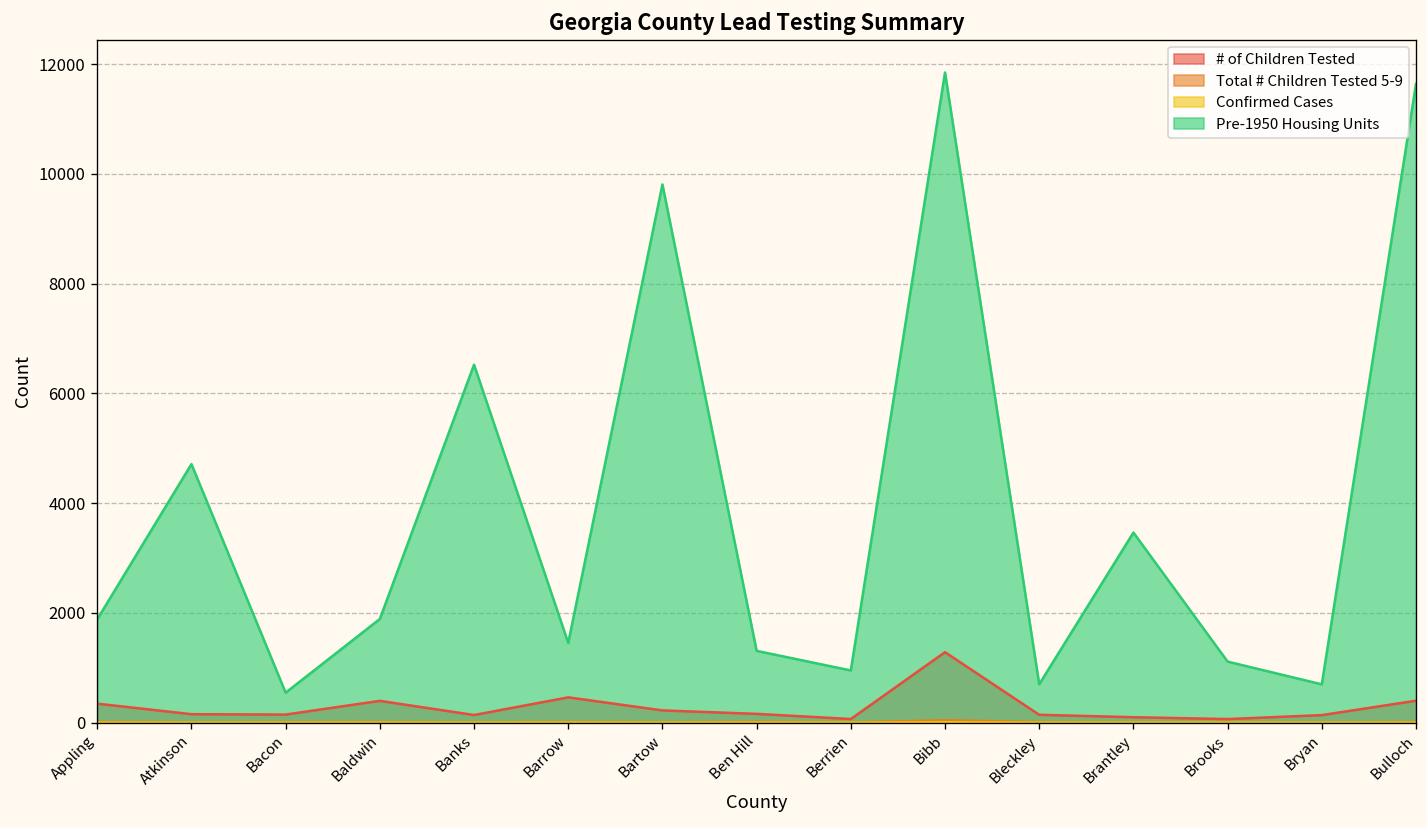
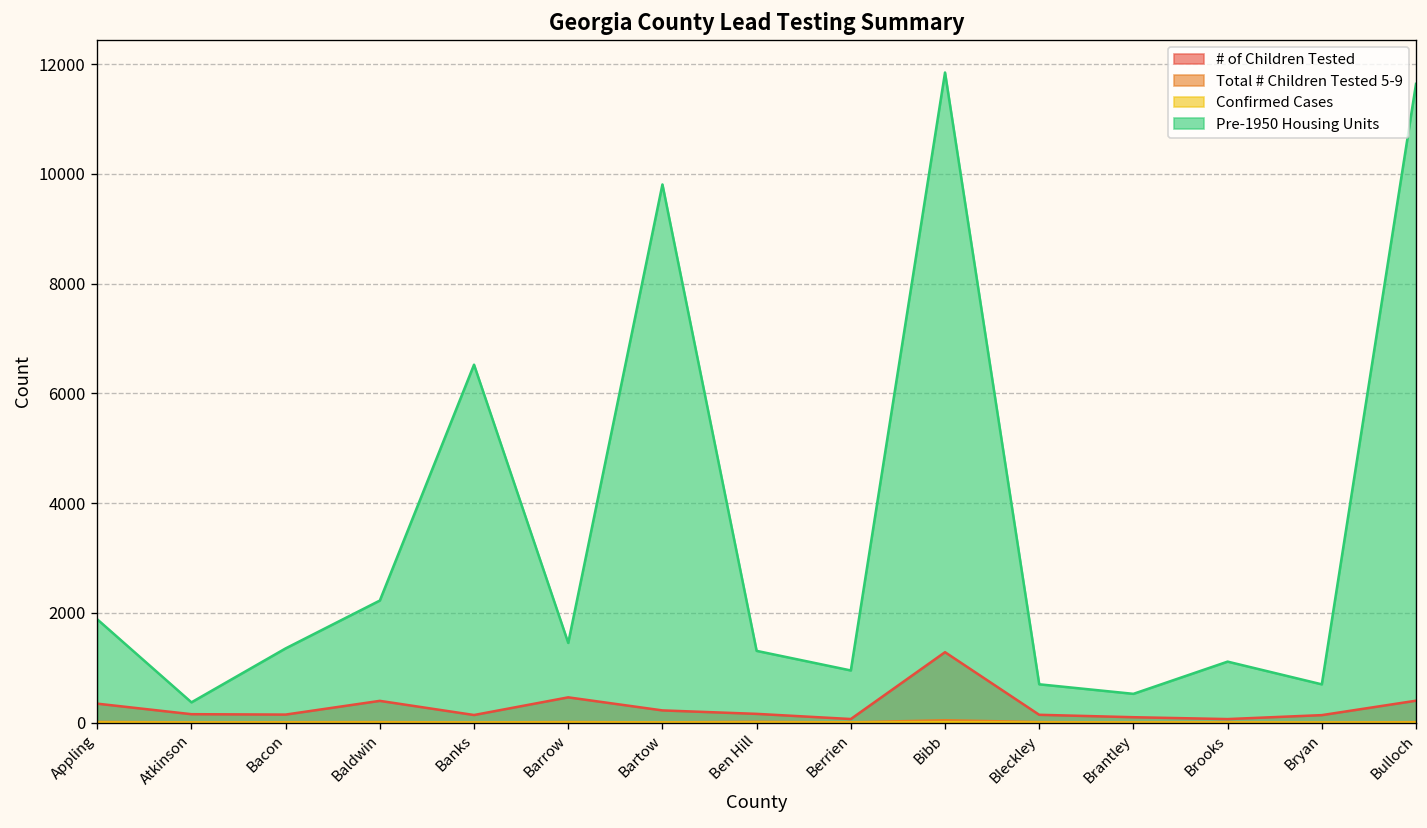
  {
    "Pre-1950 Housing Units": {
      "Appling": 1900,
-     "Atkinson": 4700,
-     "Bacon": 500,
-     "Baldwin": 1900,
+     "Atkinson": 400,
+     "Bacon": 1400,
+     "Baldwin": 2200,
      "Banks": 6500,
      "Barrow": 1500,
      "Bartow": 9800,
      "Ben Hill": 1300,
      "Berrien": 1000,
      "Bibb": 11800,
      "Bleckley": 700,
-     "Brantley": 3500,
+     "Brantley": 500,
      "Brooks": 1100,
      "Bryan": 700,
      "Bulloch": 11600
    }
  }
